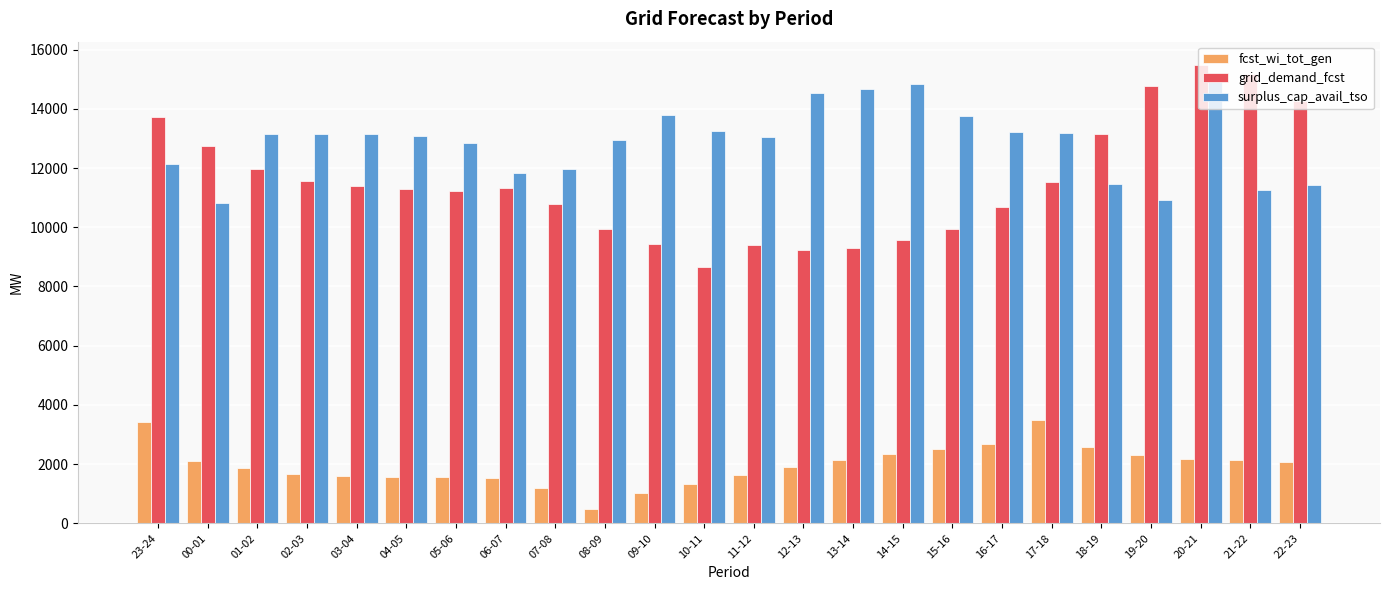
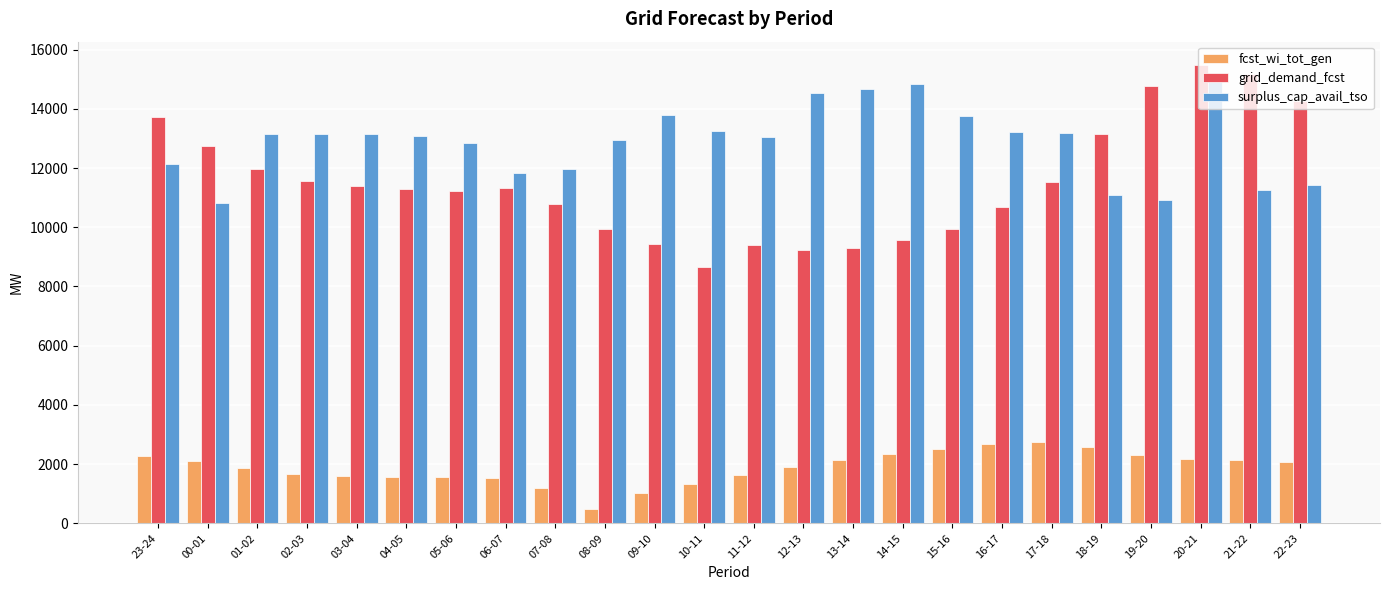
  {
    "fcst_wi_tot_gen": {
-     "23-24": 3400,
+     "23-24": 2300,
      "00-01": 2100,
      "01-02": 1900,
      "02-03": 1700,
      "03-04": 1600,
      "04-05": 1600,
      "05-06": 1600,
      "06-07": 1500,
      "07-08": 1200,
      "08-09": 500,
      "09-10": 1000,
      "10-11": 1300,
      "11-12": 1600,
      "12-13": 1900,
      "13-14": 2100,
      "14-15": 2300,
      "15-16": 2500,
      "16-17": 2700,
-     "17-18": 3500,
+     "17-18": 2700,
      "18-19": 2600,
      "19-20": 2300,
      "20-21": 2200,
      "21-22": 2100,
      "22-23": 2100
    },
    "grid_demand_fcst": {
      "23-24": 13700,
      "00-01": 12800,
      "01-02": 12000,
      "02-03": 11600,
      "03-04": 11400,
      "04-05": 11300,
      "05-06": 11200,
      "06-07": 11300,
      "07-08": 10800,
      "08-09": 9900,
      "09-10": 9400,
      "10-11": 8600,
      "11-12": 9400,
      "12-13": 9200,
      "13-14": 9300,
      "14-15": 9600,
      "15-16": 9900,
      "16-17": 10700,
      "17-18": 11500,
      "18-19": 13100,
      "19-20": 14800
    },
    "surplus_cap_avail_tso": {
      "23-24": 12100,
      "00-01": 10800,
      "01-02": 13200,
      "02-03": 13100,
      "03-04": 13100,
      "04-05": 13100,
      "05-06": 12800,
      "06-07": 11800,
      "07-08": 12000,
      "08-09": 12900,
      "09-10": 13800,
      "10-11": 13200,
      "11-12": 13000,
      "12-13": 14500,
      "13-14": 14700,
      "14-15": 14800,
      "15-16": 13700,
      "16-17": 13200,
      "17-18": 13200,
-     "18-19": 11500,
+     "18-19": 11100,
      "19-20": 10900,
      "21-22": 11300,
      "22-23": 11400
    }
  }
